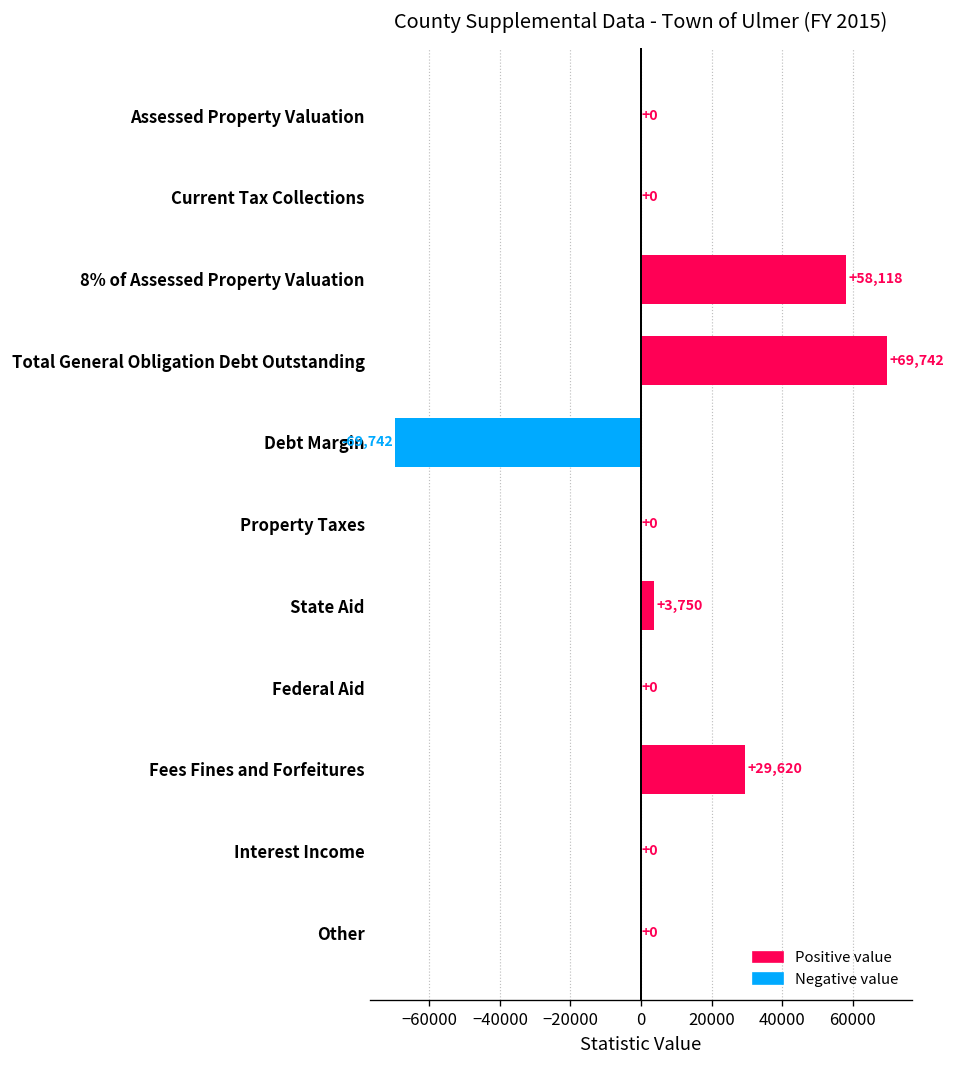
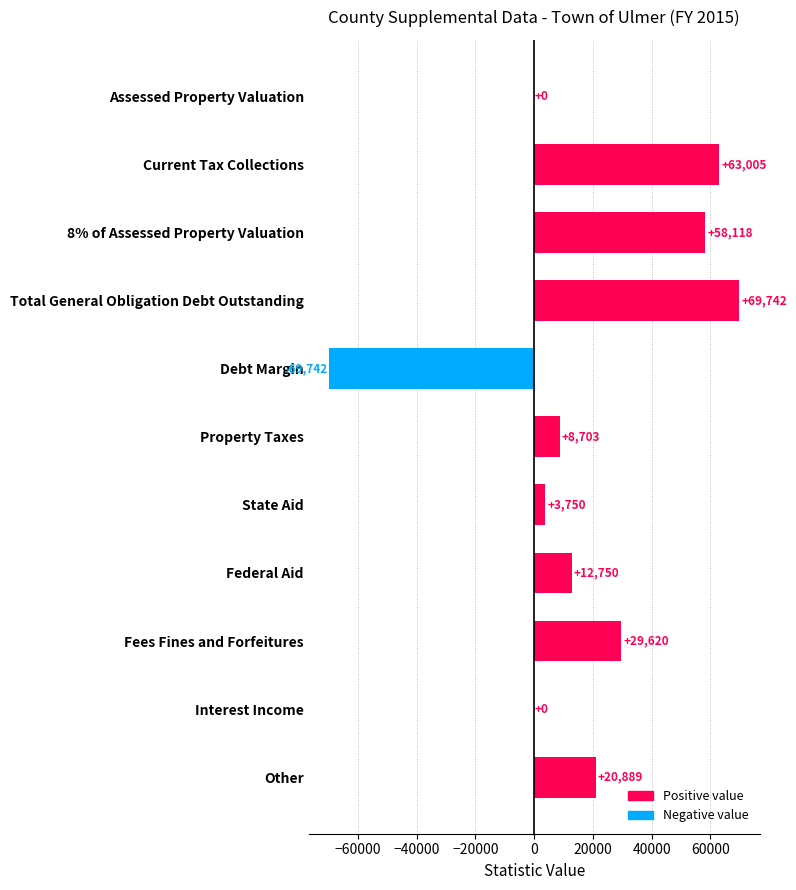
  {
    "Assessed Property Valuation": "+0",
-   "Current Tax Collections": "+0",
+   "Current Tax Collections": "+63,005",
    "8% of Assessed Property Valuation": "+58,118",
    "Total General Obligation Debt Outstanding": "+69,742",
    "Debt Margin": "-69,742",
-   "Property Taxes": "+0",
+   "Property Taxes": "+8,703",
    "State Aid": "+3,750",
-   "Federal Aid": "+0",
+   "Federal Aid": "+12,750",
    "Fees Fines and Forfeitures": "+29,620",
    "Interest Income": "+0",
-   "Other": "+0"
+   "Other": "+20,889"
  }
